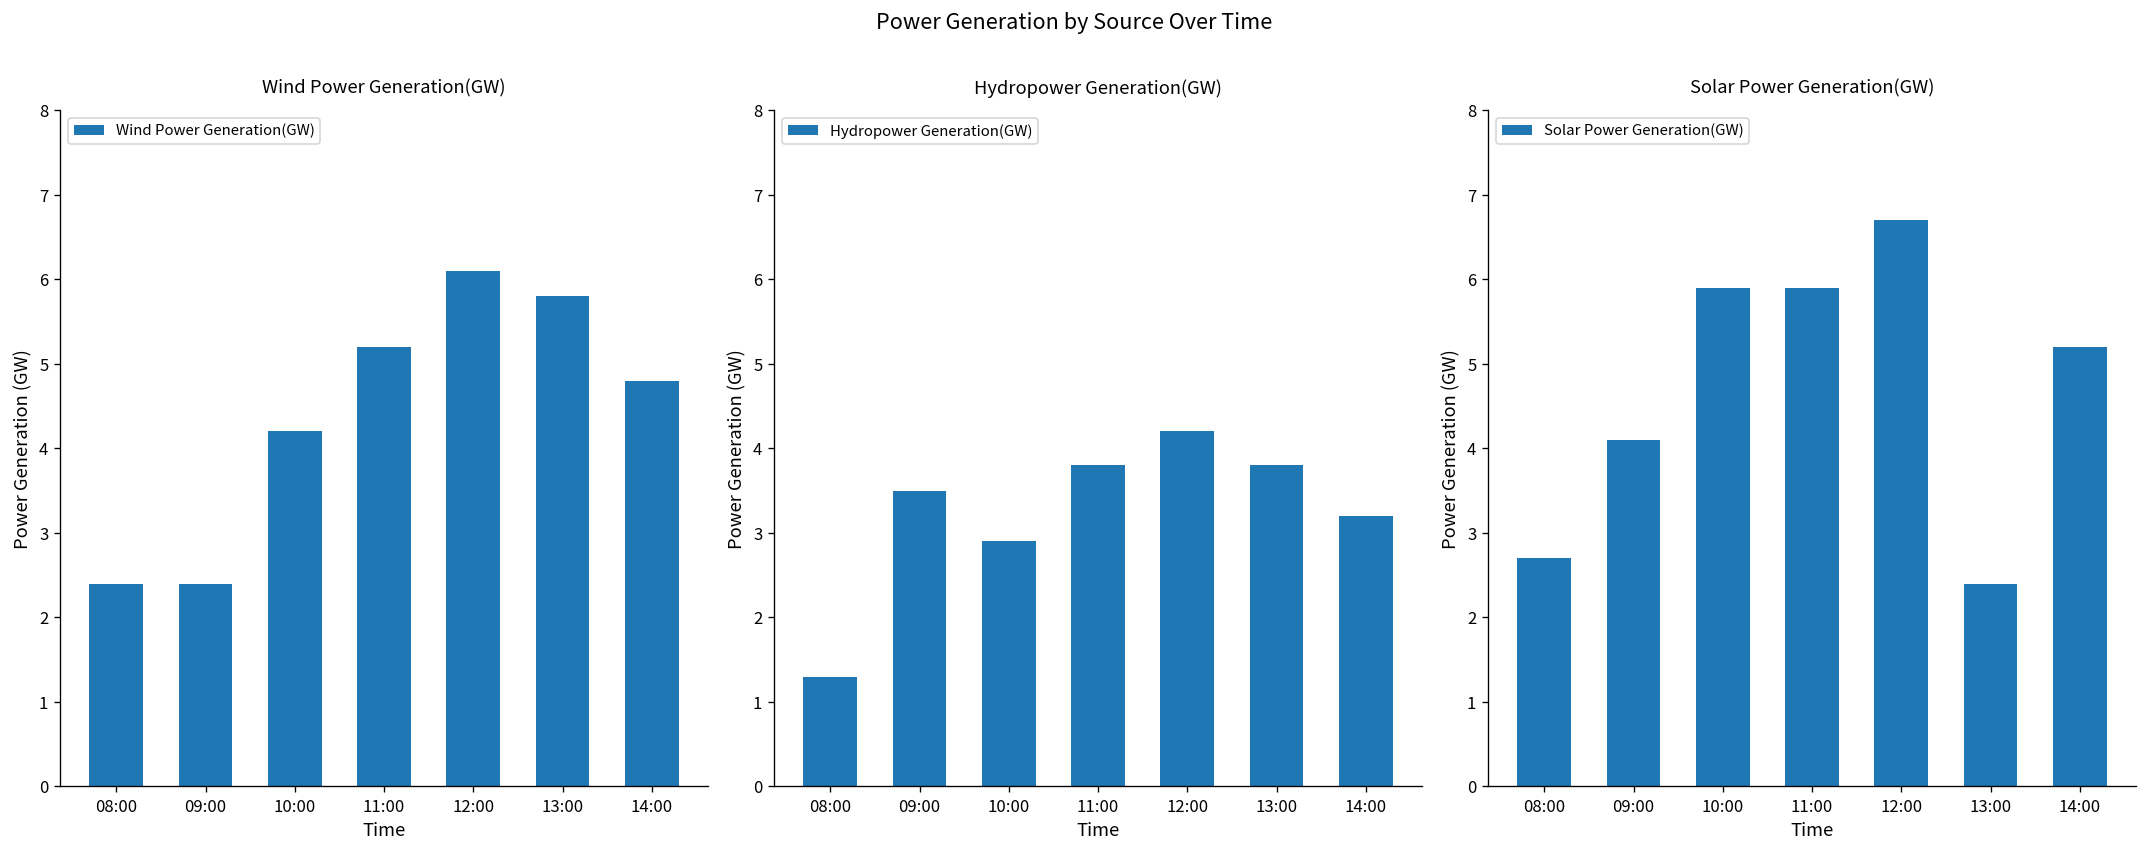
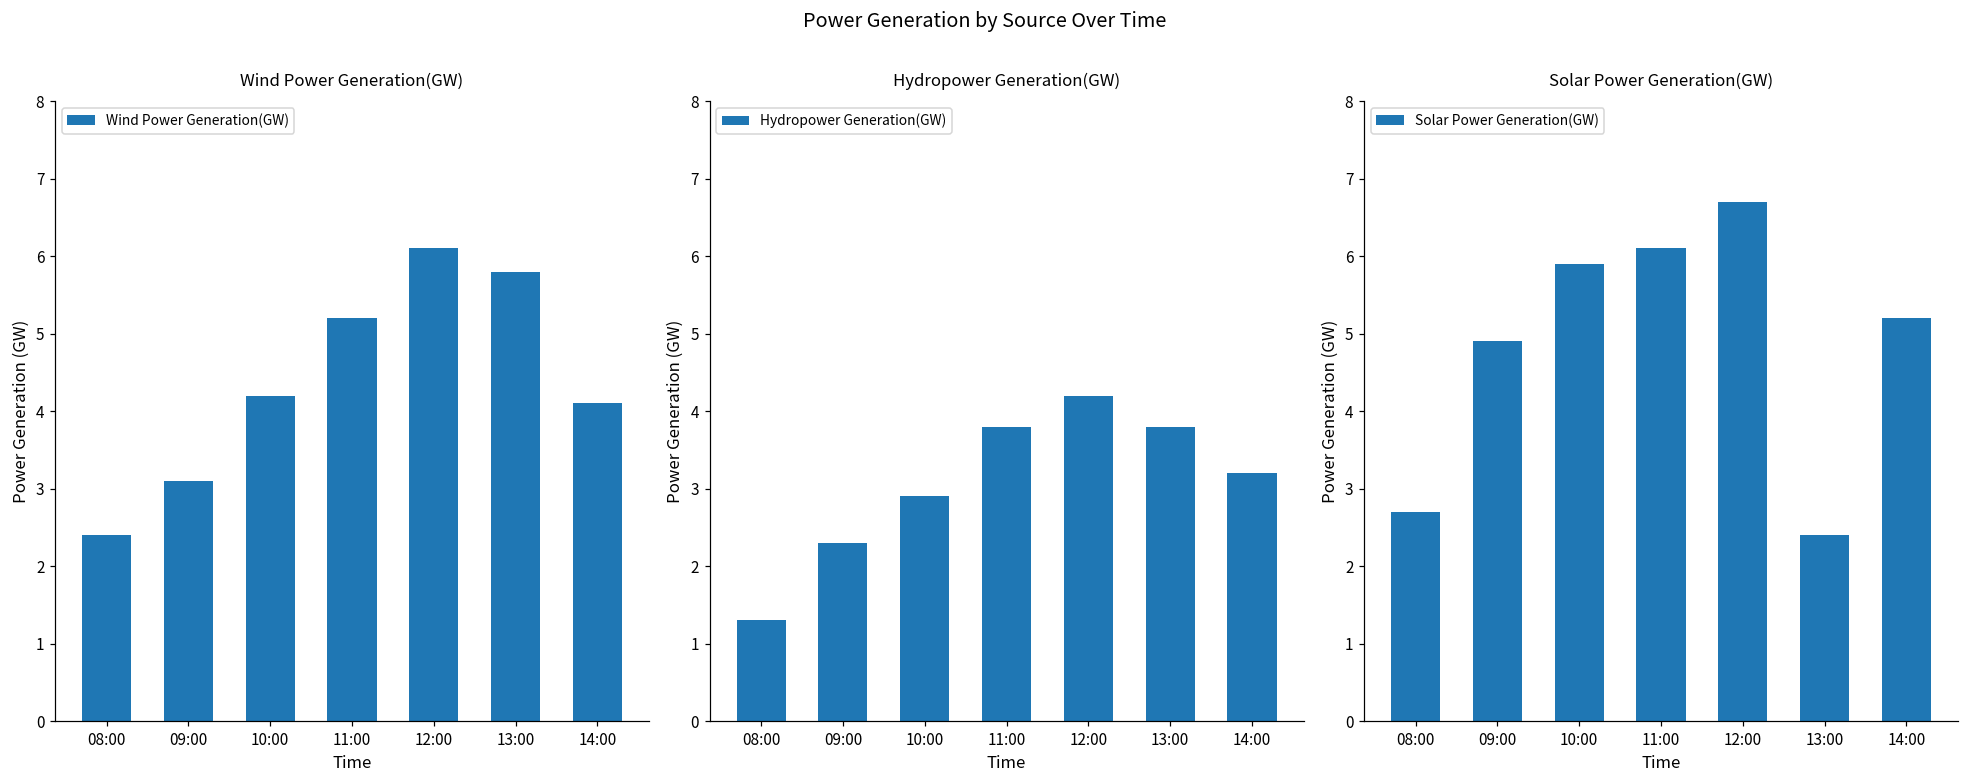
  {
    "Wind Power Generation(GW)": {
      "08:00": 2.4,
-     "09:00": 2.4,
+     "09:00": 3.1,
      "10:00": 4.2,
      "11:00": 5.2,
      "12:00": 6.1,
      "13:00": 5.8,
-     "14:00": 4.8
+     "14:00": 4.1
    },
    "Hydropower Generation(GW)": {
      "08:00": 1.3,
-     "09:00": 3.5,
+     "09:00": 2.3,
      "10:00": 2.9,
      "11:00": 3.8,
      "12:00": 4.2,
      "13:00": 3.8,
      "14:00": 3.2
    },
    "Solar Power Generation(GW)": {
      "08:00": 2.7,
-     "09:00": 4.1,
+     "09:00": 4.9,
      "10:00": 5.9,
-     "11:00": 5.9,
+     "11:00": 6.1,
      "12:00": 6.7,
      "13:00": 2.4,
      "14:00": 5.2
    }
  }
